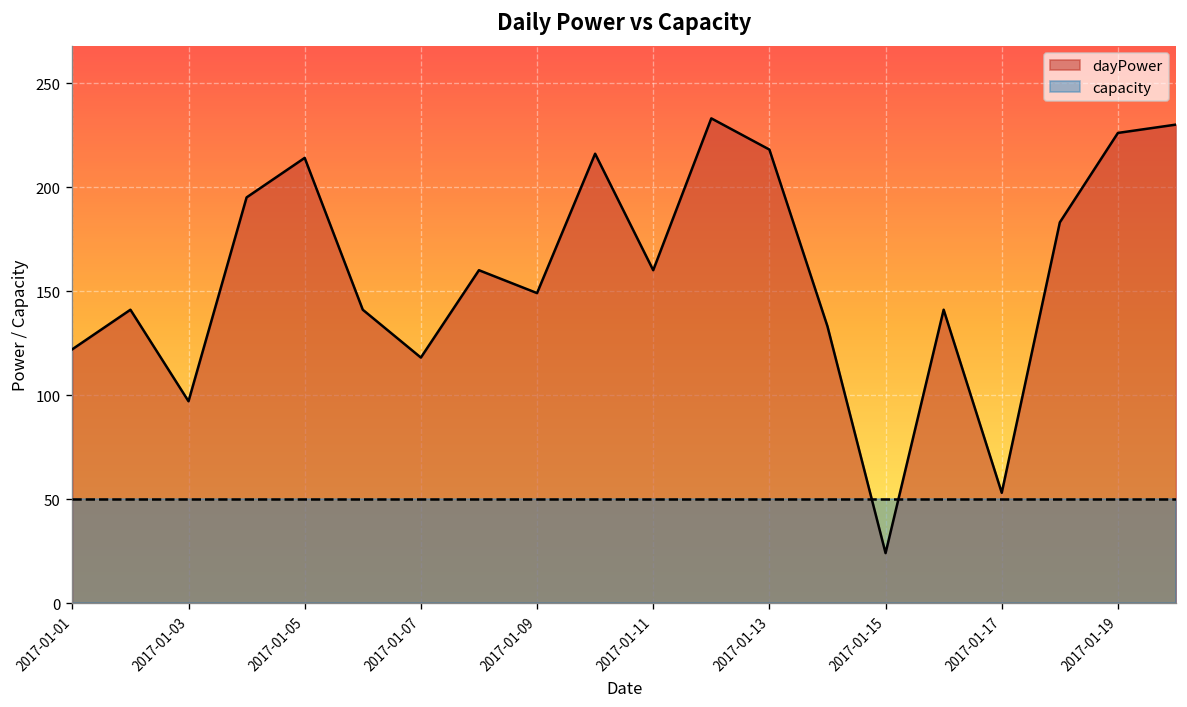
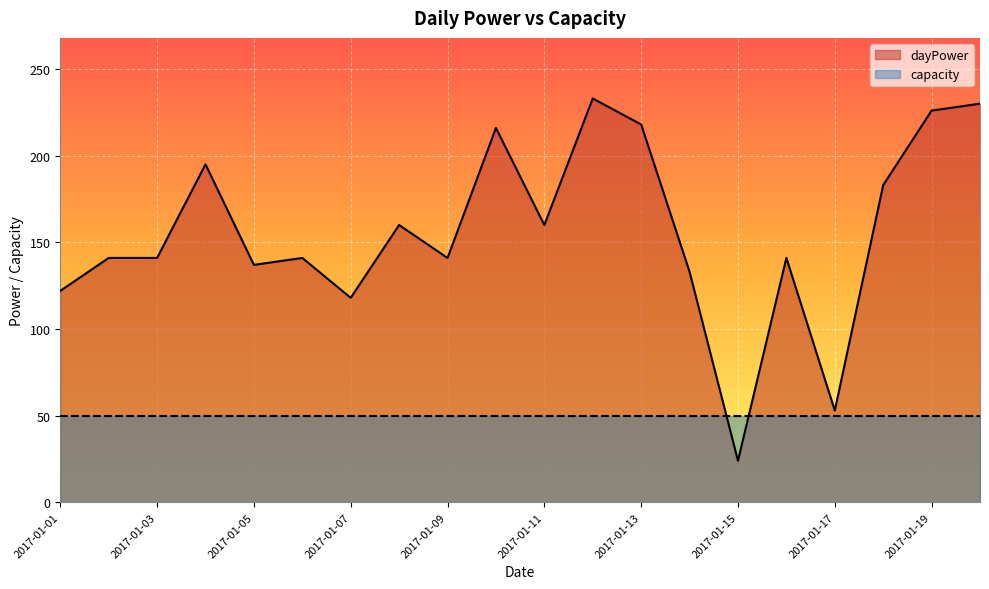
  {
    "dayPower": {
      "2017-01-01": 122,
-     "2017-01-03": 97,
-     "2017-01-05": 214,
+     "2017-01-03": 141,
+     "2017-01-05": 137,
      "2017-01-07": 118,
-     "2017-01-09": 149,
+     "2017-01-09": 141,
      "2017-01-11": 160,
      "2017-01-13": 218,
      "2017-01-15": 24,
      "2017-01-17": 53,
      "2017-01-19": 226
    },
    "capacity": {
      "2017-01-01": 50,
      "2017-01-03": 50,
      "2017-01-05": 50,
      "2017-01-07": 50,
      "2017-01-09": 50,
      "2017-01-11": 50,
      "2017-01-13": 50,
      "2017-01-15": 50,
      "2017-01-17": 50,
      "2017-01-19": 50
    }
  }
